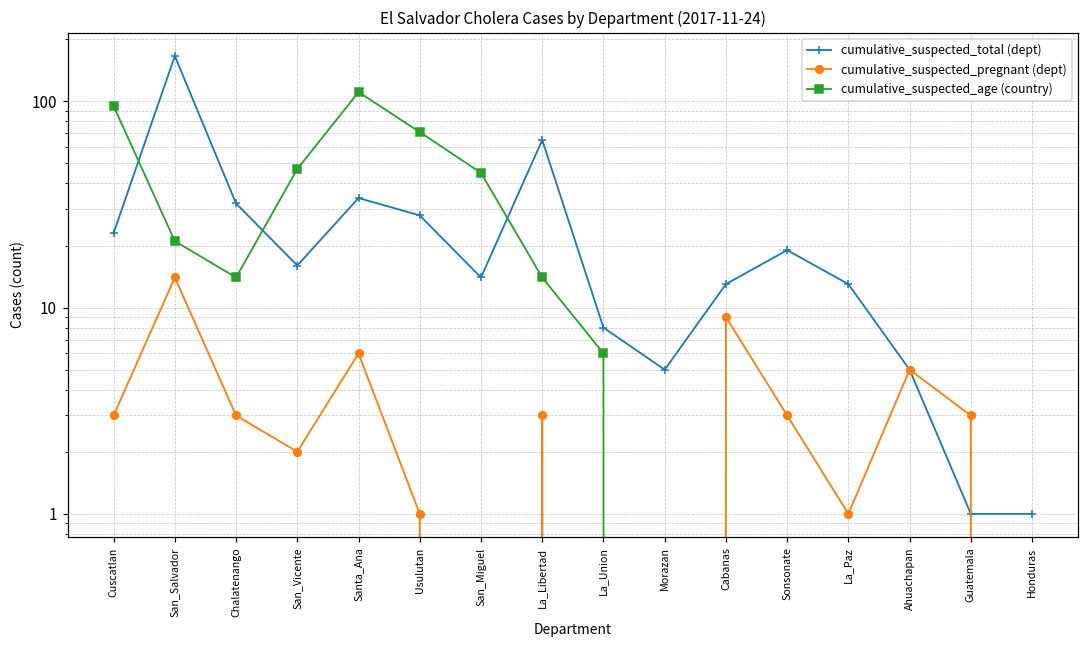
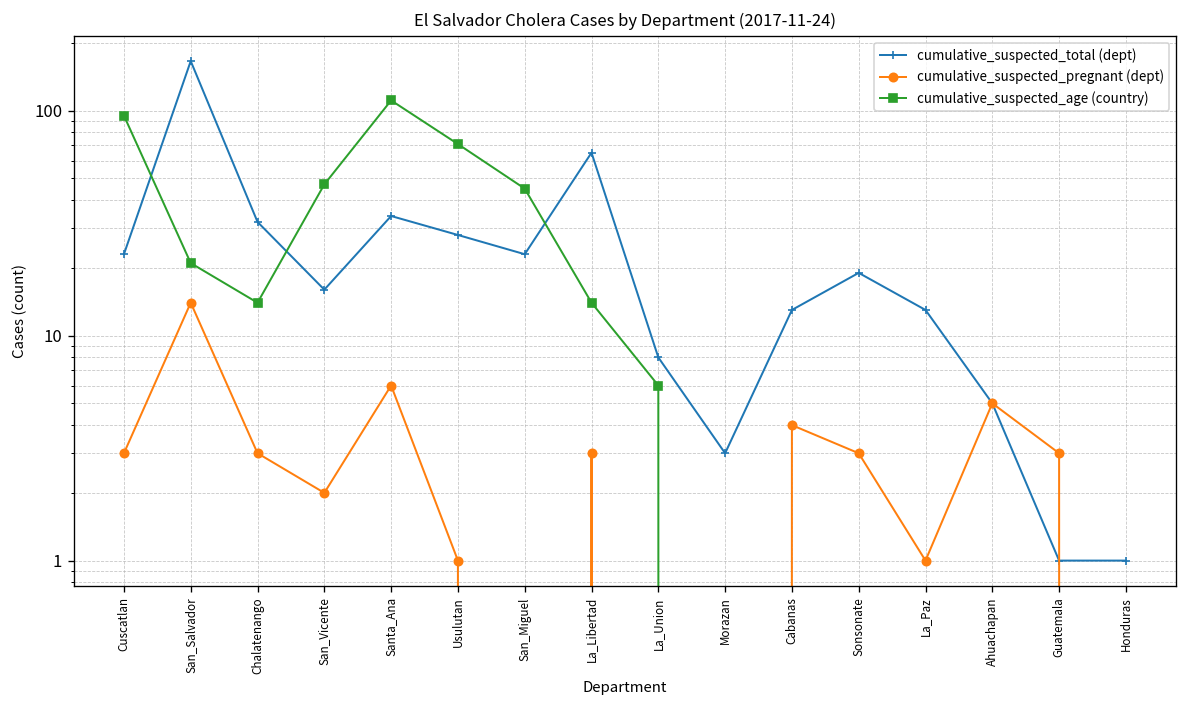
  {
    "cumulative_suspected_total (dept)": {
      "Cuscatlan": 23,
      "San_Salvador": 170,
      "Chalatenango": 32,
      "San_Vicente": 16,
      "Santa_Ana": 34,
      "Usulutan": 28,
-     "San_Miguel": 14,
+     "San_Miguel": 23,
      "La_Libertad": 65,
      "La_Union": 8,
-     "Morazan": 5,
+     "Morazan": 3,
      "Cabanas": 13,
      "Sonsonate": 19,
      "La_Paz": 13,
      "Guatemala": 1,
      "Honduras": 1
    },
    "cumulative_suspected_pregnant (dept)": {
      "Cuscatlan": 3,
      "San_Salvador": 14,
      "Chalatenango": 3,
      "San_Vicente": 2,
      "Santa_Ana": 6,
      "Usulutan": 1,
      "La_Libertad": 3,
-     "Cabanas": 9,
+     "Cabanas": 4,
      "Sonsonate": 3,
      "La_Paz": 1,
      "Guatemala": 3
    },
    "cumulative_suspected_age (country)": {
      "Cuscatlan": 100,
      "San_Salvador": 21,
      "Chalatenango": 14,
      "San_Vicente": 47,
      "Santa_Ana": 110,
      "Usulutan": 71,
      "San_Miguel": 45,
      "La_Libertad": 14,
      "La_Union": 6
    }
  }
